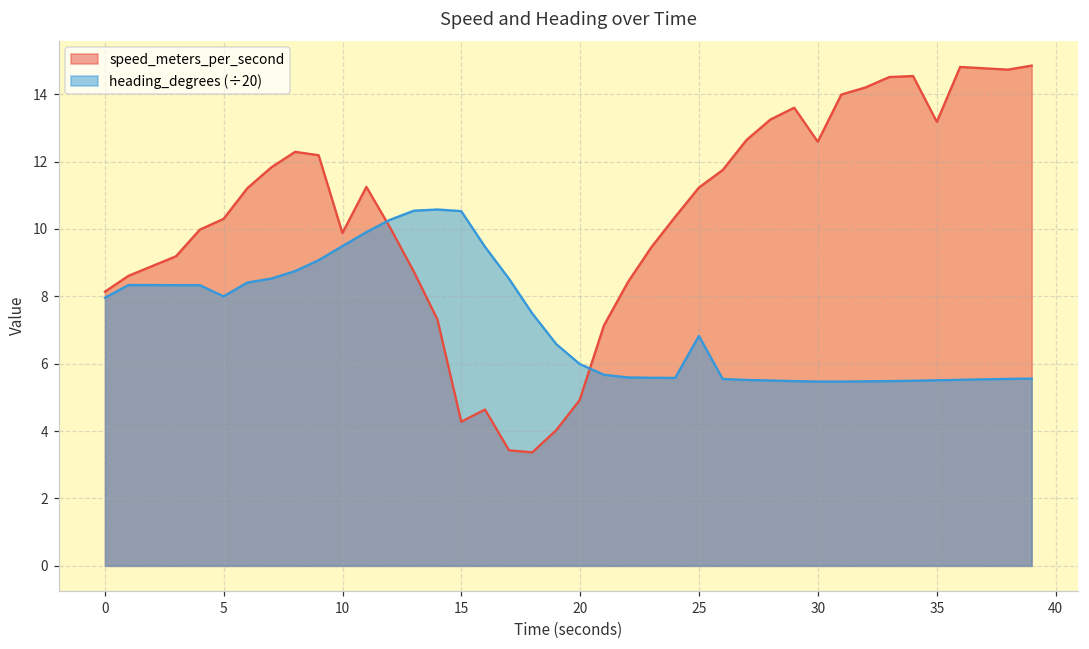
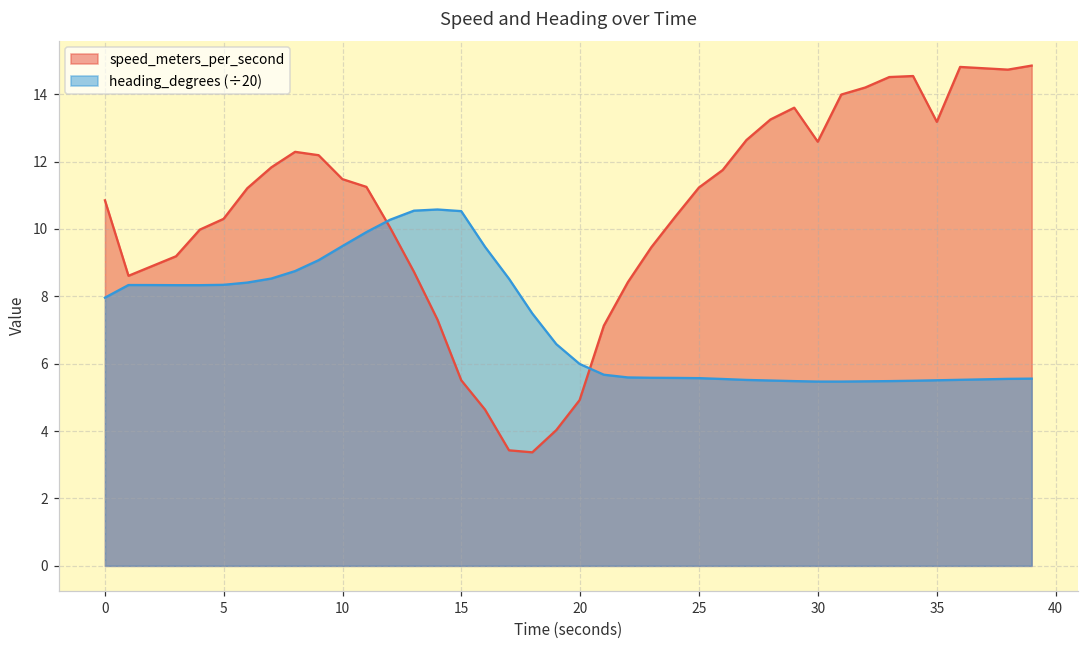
  {
    "speed_meters_per_second": {
-     "0": 8.1,
+     "0": 10.9,
      "5": 10.3,
-     "10": 9.9,
-     "15": 4.3,
+     "10": 11.5,
+     "15": 5.5,
      "25": 11.2,
      "30": 12.6,
      "35": 13.2
    },
    "heading_degrees (÷20)": {
      "0": 8.0,
-     "5": 8.0,
+     "5": 8.3,
      "10": 9.5,
      "15": 10.5,
-     "25": 6.8,
+     "25": 5.6,
      "30": 5.5,
      "35": 5.5
    }
  }
